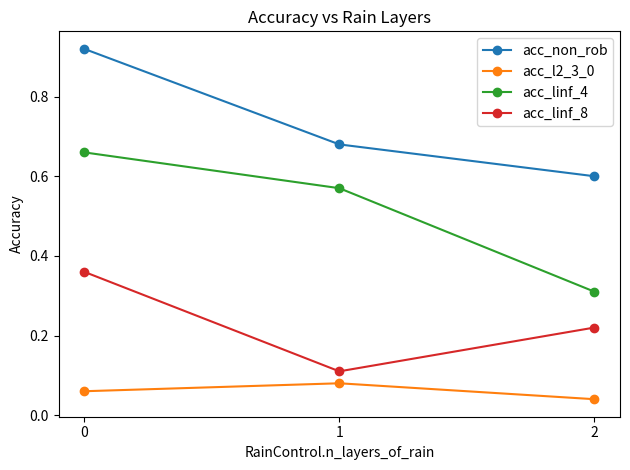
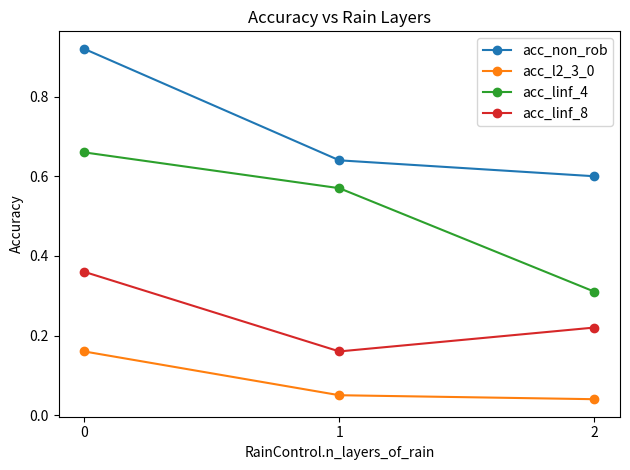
  {
    "acc_non_rob": {
      "0": 0.92,
-     "1": 0.68,
+     "1": 0.64,
      "2": 0.60
    },
    "acc_l2_3_0": {
-     "0": 0.06,
-     "1": 0.08,
+     "0": 0.16,
+     "1": 0.05,
      "2": 0.04
    },
    "acc_linf_4": {
      "0": 0.66,
      "1": 0.57,
      "2": 0.31
    },
    "acc_linf_8": {
      "0": 0.36,
-     "1": 0.11,
+     "1": 0.16,
      "2": 0.22
    }
  }
